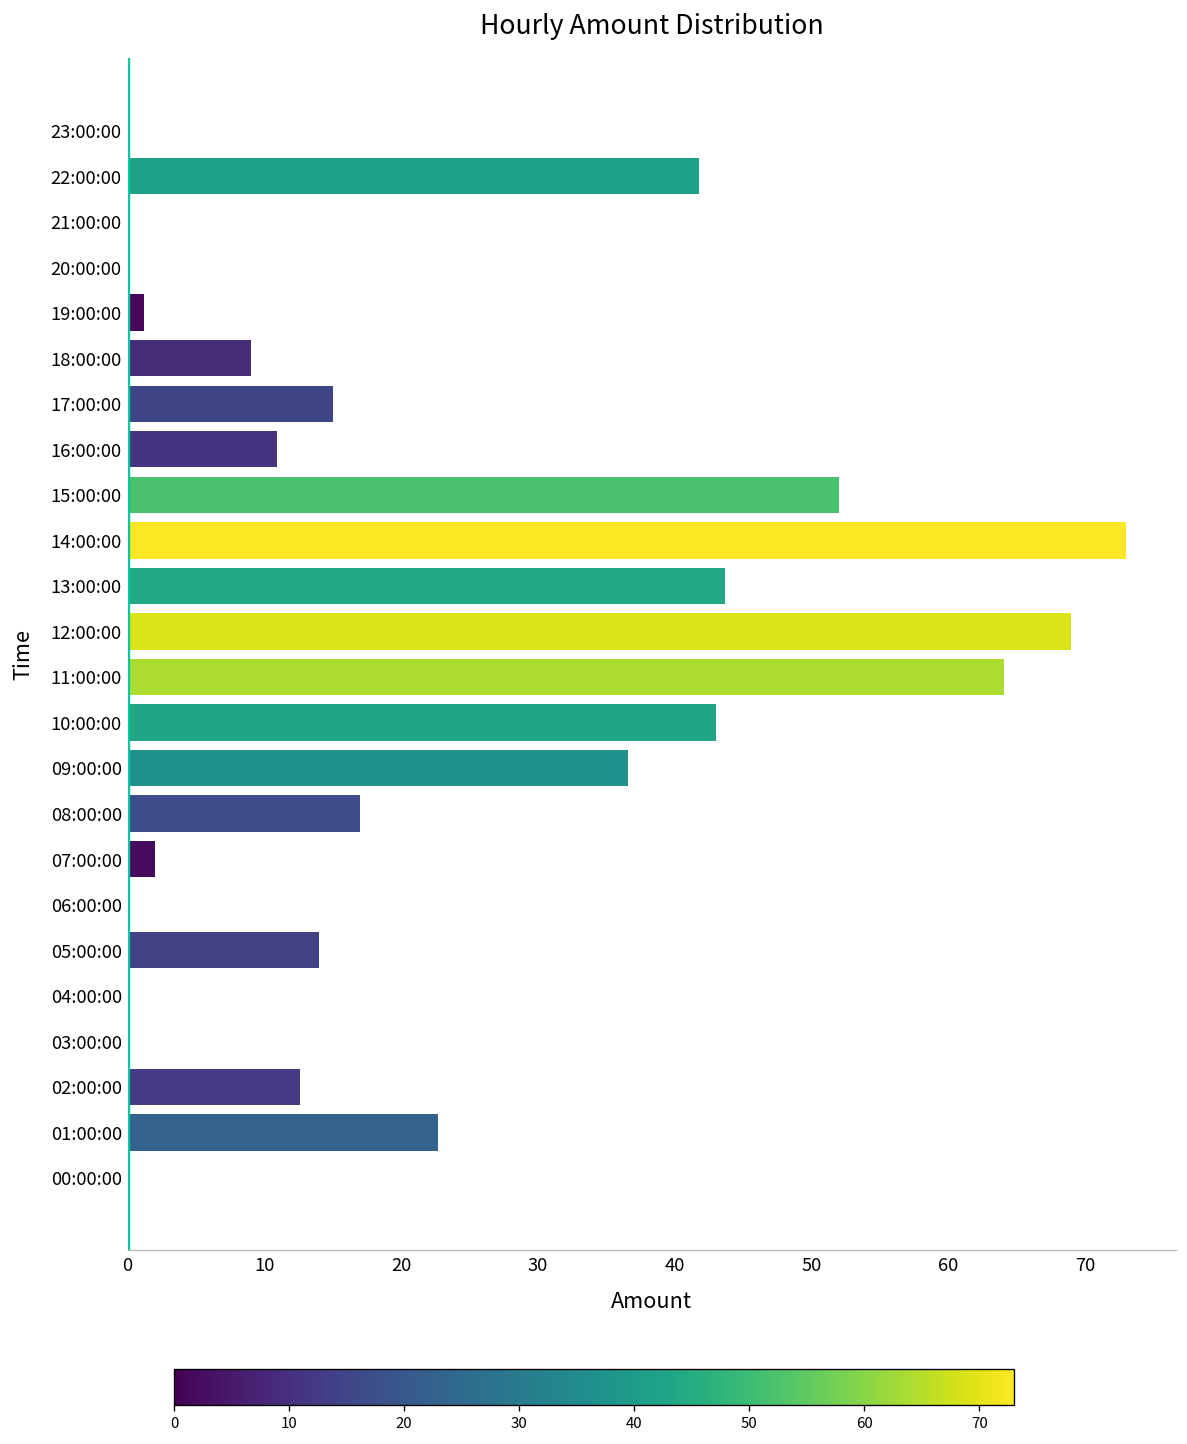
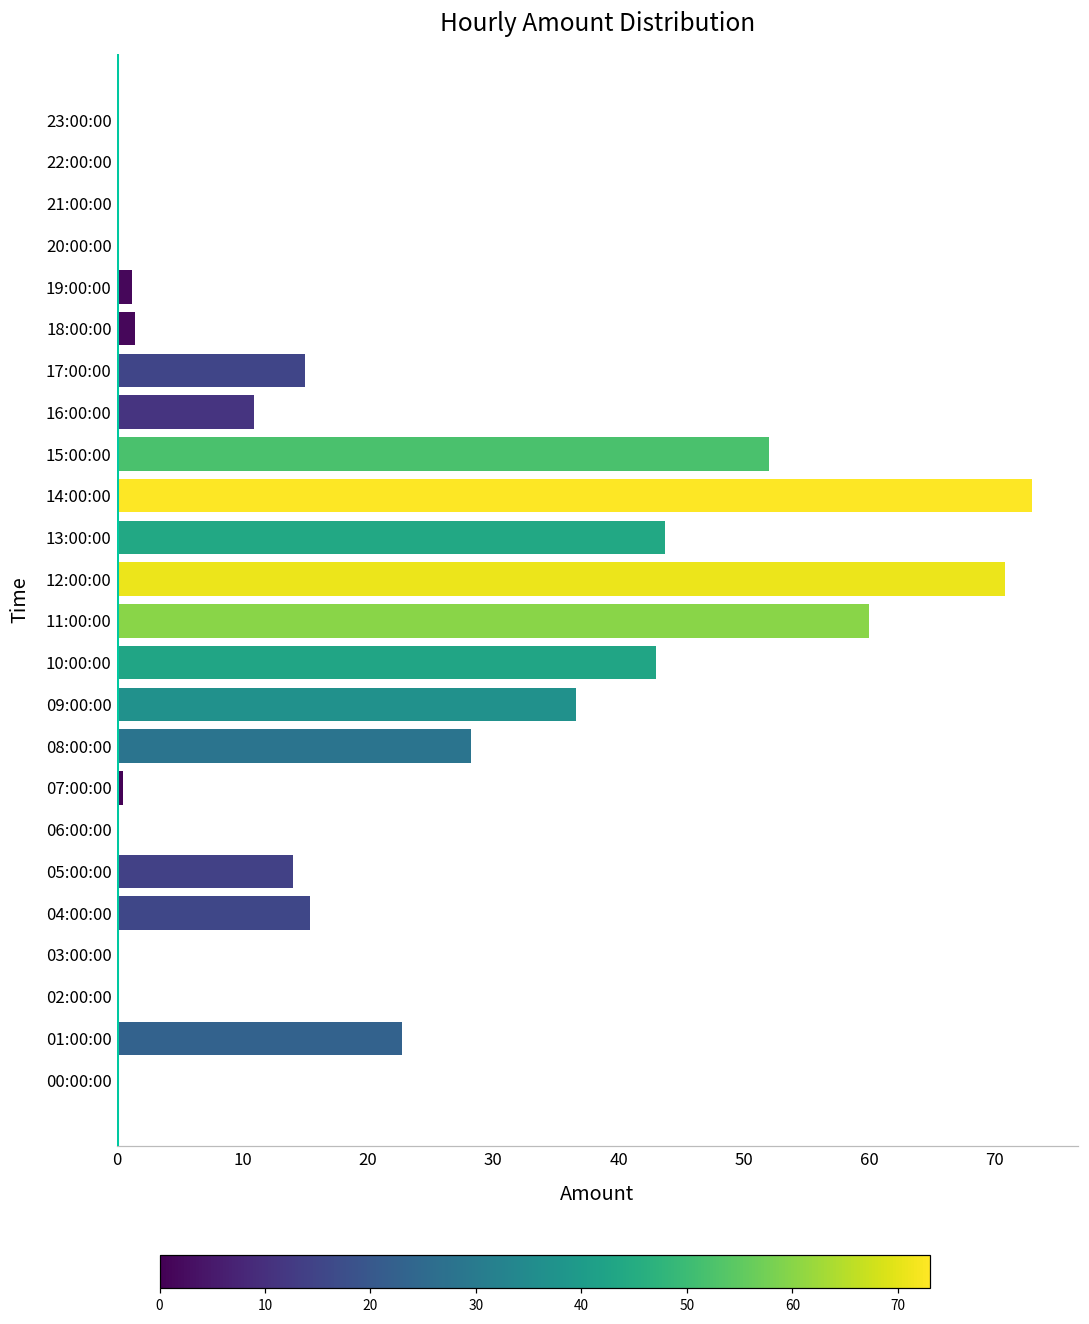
  {
    "23:00:00": 0.0,
-   "22:00:00": 41.8,
+   "22:00:00": 0.0,
    "21:00:00": 0.0,
    "20:00:00": 0.0,
    "19:00:00": 1.2,
-   "18:00:00": 9.0,
+   "18:00:00": 1.4,
    "17:00:00": 15.0,
    "16:00:00": 10.9,
    "15:00:00": 52.0,
    "14:00:00": 73.0,
    "13:00:00": 43.7,
-   "12:00:00": 69.0,
-   "11:00:00": 64.1,
+   "12:00:00": 70.8,
+   "11:00:00": 60.0,
    "10:00:00": 43.0,
    "09:00:00": 36.6,
-   "08:00:00": 17.0,
-   "07:00:00": 2.0,
+   "08:00:00": 28.2,
+   "07:00:00": 0.5,
    "06:00:00": 0.0,
    "05:00:00": 14.0,
-   "04:00:00": 0.0,
+   "04:00:00": 15.4,
    "03:00:00": 0.0,
-   "02:00:00": 12.6,
+   "02:00:00": 0.0,
    "01:00:00": 22.7,
    "00:00:00": 0.0
  }
